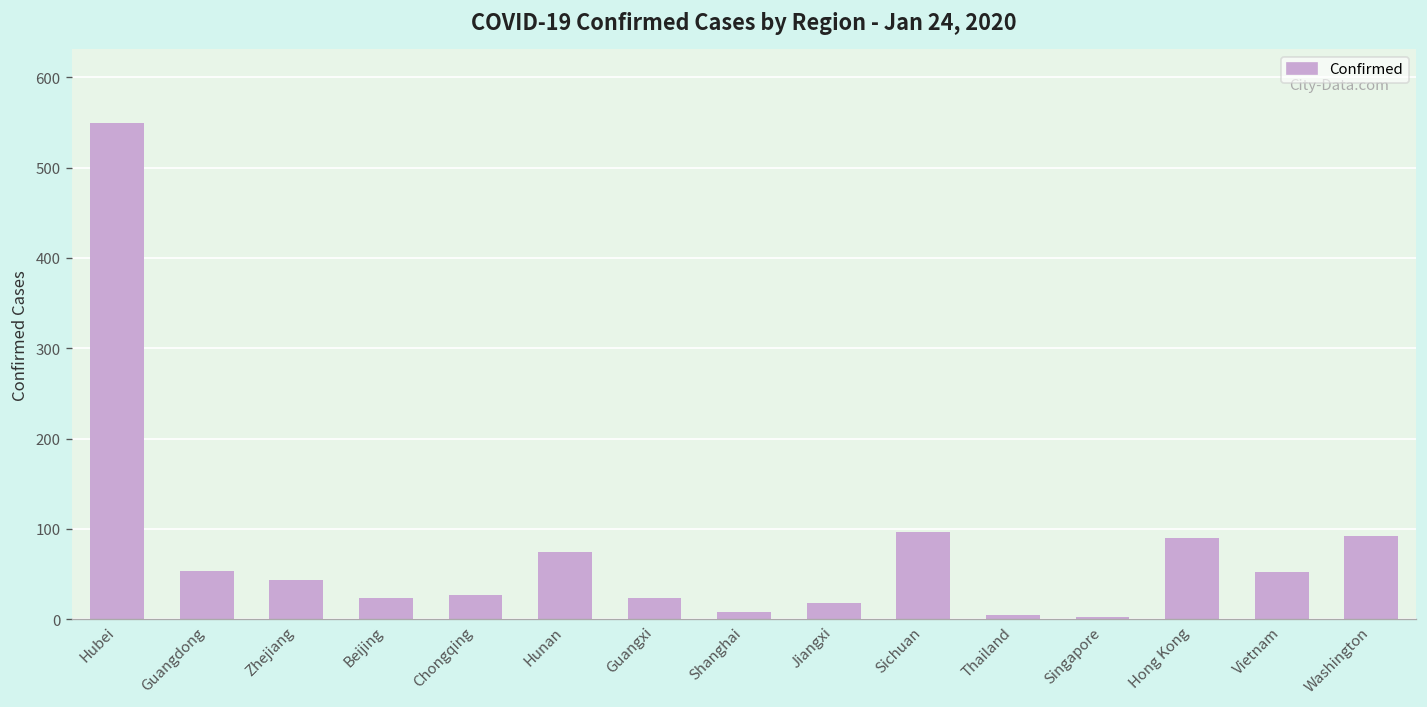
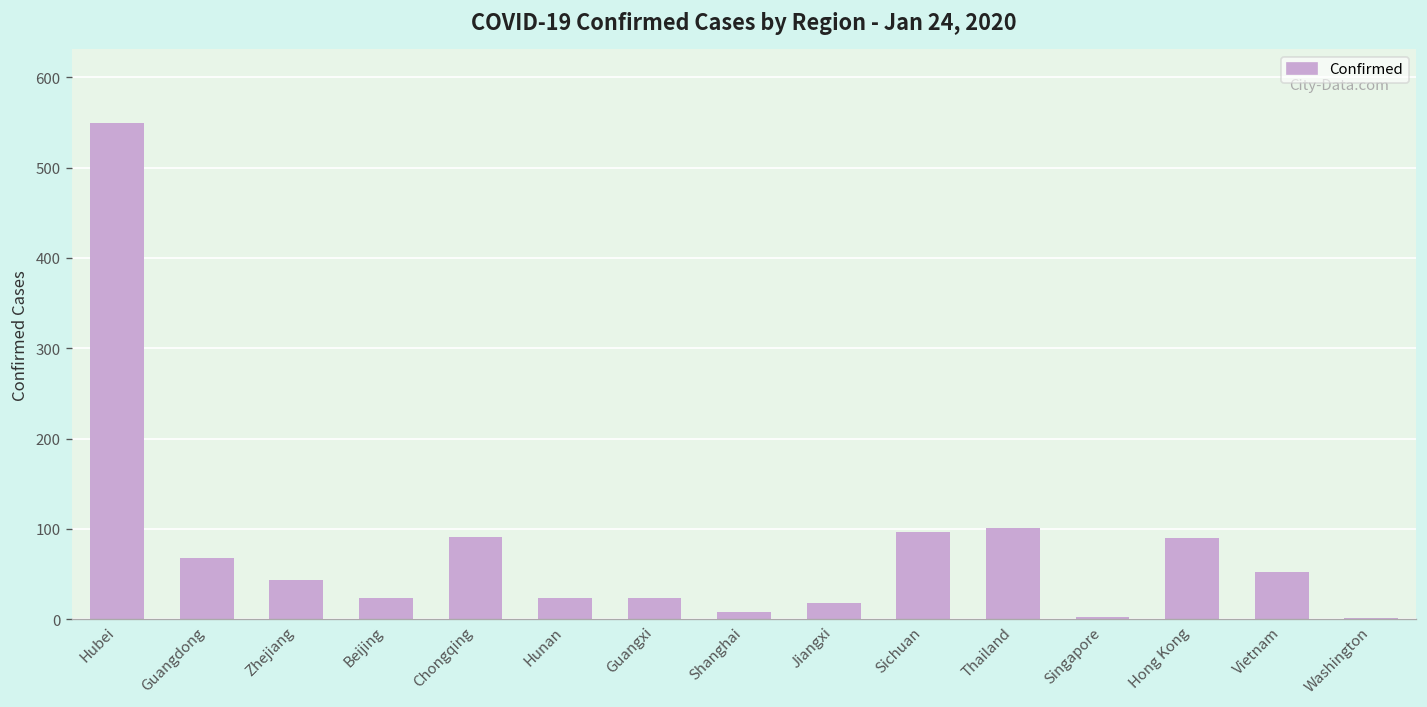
  {
    "Hubei": 550,
-   "Guangdong": 50,
+   "Guangdong": 70,
    "Zhejiang": 40,
    "Beijing": 20,
-   "Chongqing": 30,
-   "Hunan": 70,
+   "Chongqing": 90,
+   "Hunan": 20,
    "Guangxi": 20,
    "Shanghai": 10,
    "Jiangxi": 20,
    "Sichuan": 100,
-   "Thailand": 10,
+   "Thailand": 100,
    "Hong Kong": 90,
    "Vietnam": 50,
-   "Washington": 90
+   "Washington": 0
  }
